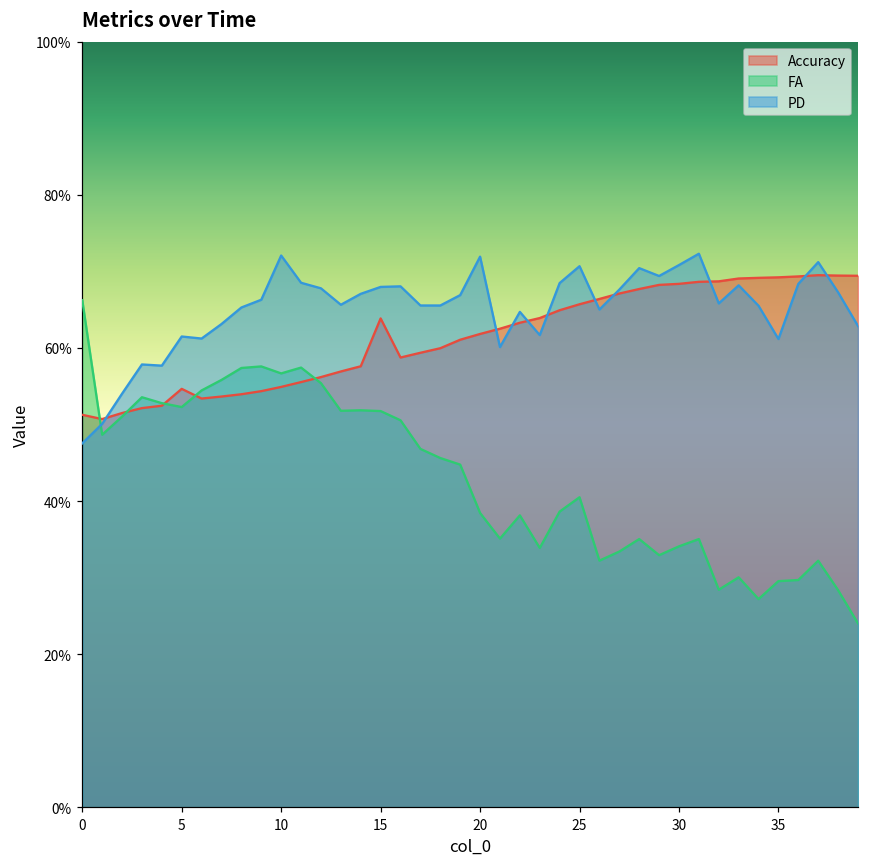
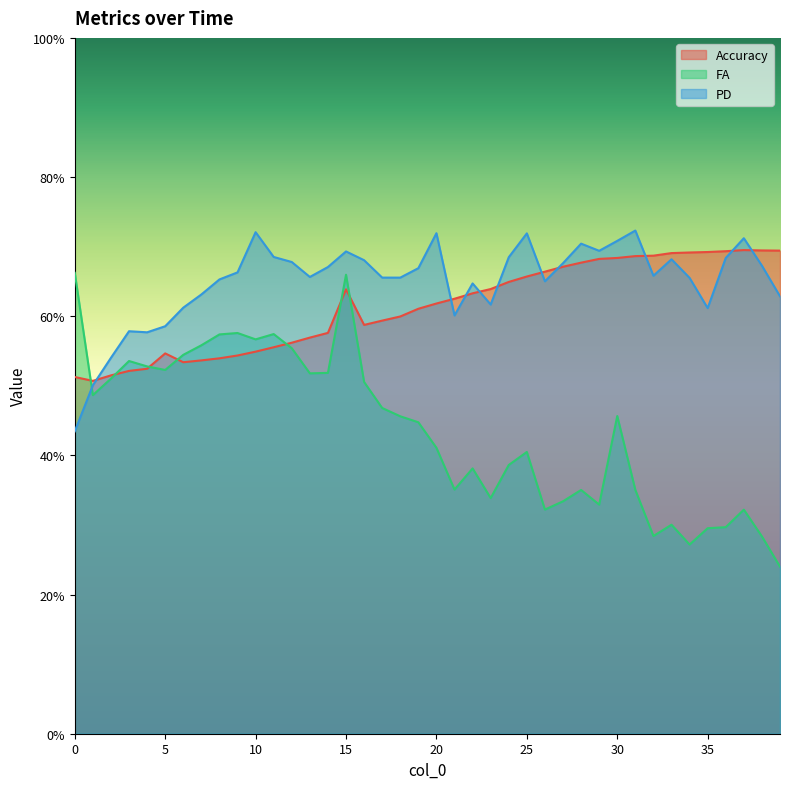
  {
    "Accuracy": {
      "0": "51%",
      "5": "55%",
      "10": "55%",
      "15": "64%",
      "20": "62%",
      "25": "66%",
      "30": "68%",
      "35": "69%"
    },
    "FA": {
      "0": "66%",
      "5": "52%",
      "10": "57%",
-     "15": "52%",
-     "20": "38%",
+     "15": "66%",
+     "20": "41%",
      "25": "40%",
-     "30": "34%",
+     "30": "46%",
      "35": "30%"
    },
    "PD": {
-     "0": "48%",
-     "5": "61%",
+     "0": "43%",
+     "5": "59%",
      "10": "72%",
-     "15": "68%",
+     "15": "69%",
      "20": "72%",
-     "25": "71%",
+     "25": "72%",
      "30": "71%",
      "35": "61%"
    }
  }
